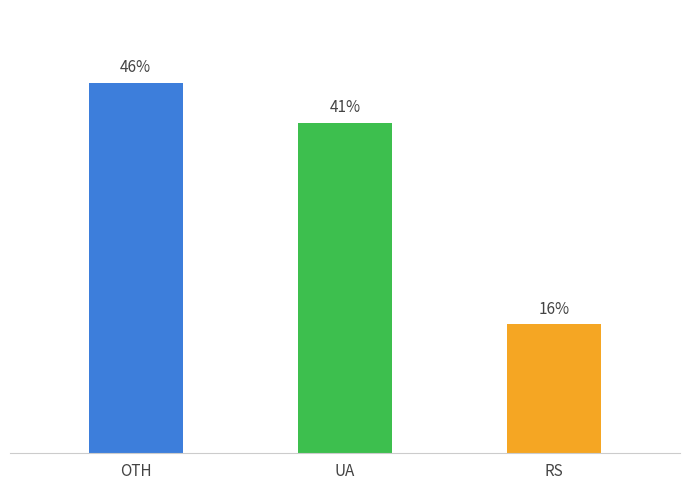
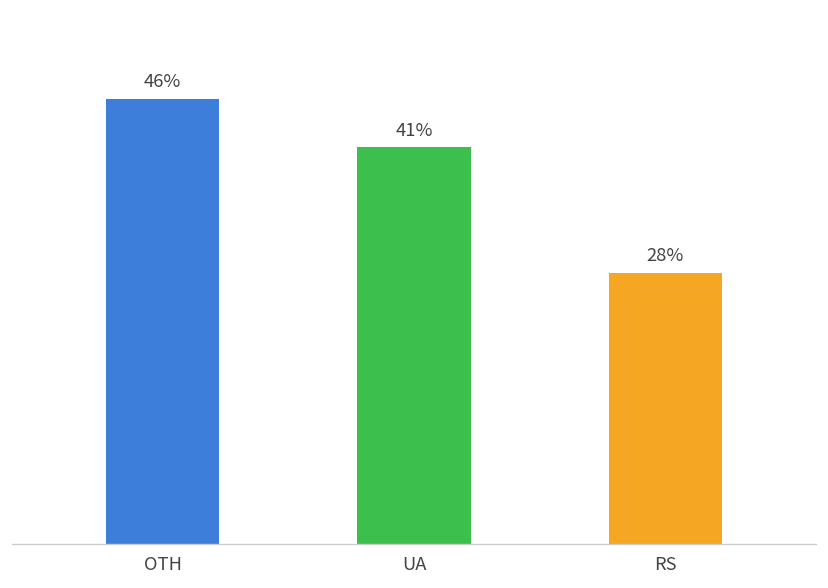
  {
    "OTH": "46%",
    "UA": "41%",
-   "RS": "16%"
+   "RS": "28%"
  }
